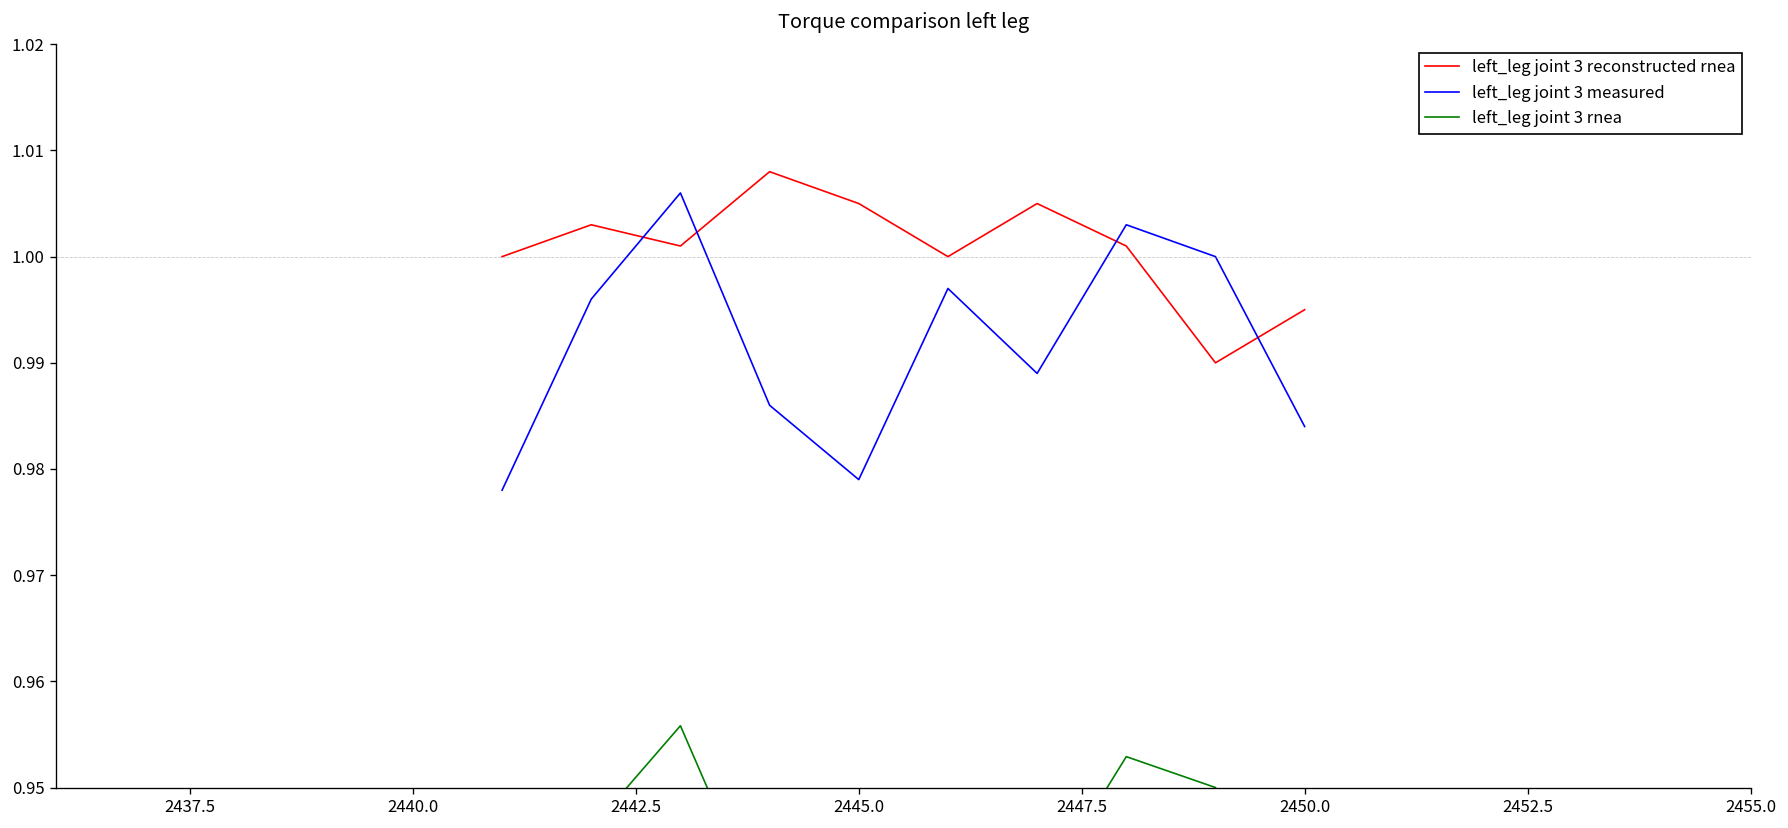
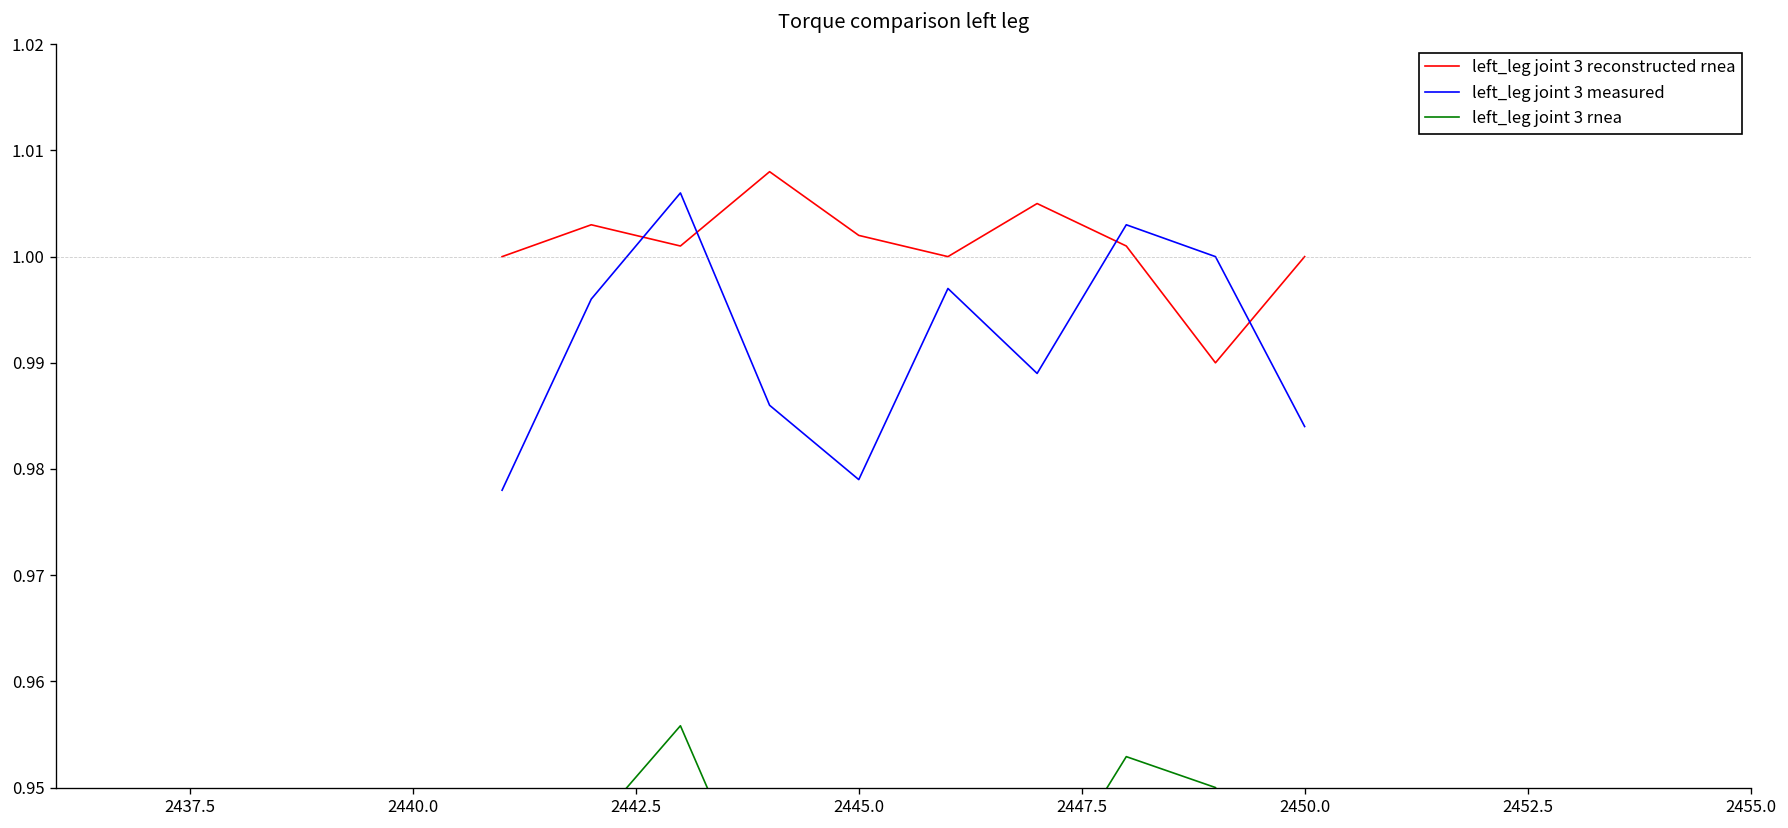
  {
    "left_leg joint 3 reconstructed rnea": {
-     "2445.0": 1.005,
-     "2450.0": 0.995
+     "2445.0": 1.002,
+     "2450.0": 1.000
    },
    "left_leg joint 3 measured": {
      "2445.0": 0.979,
      "2450.0": 0.984
    }
  }
